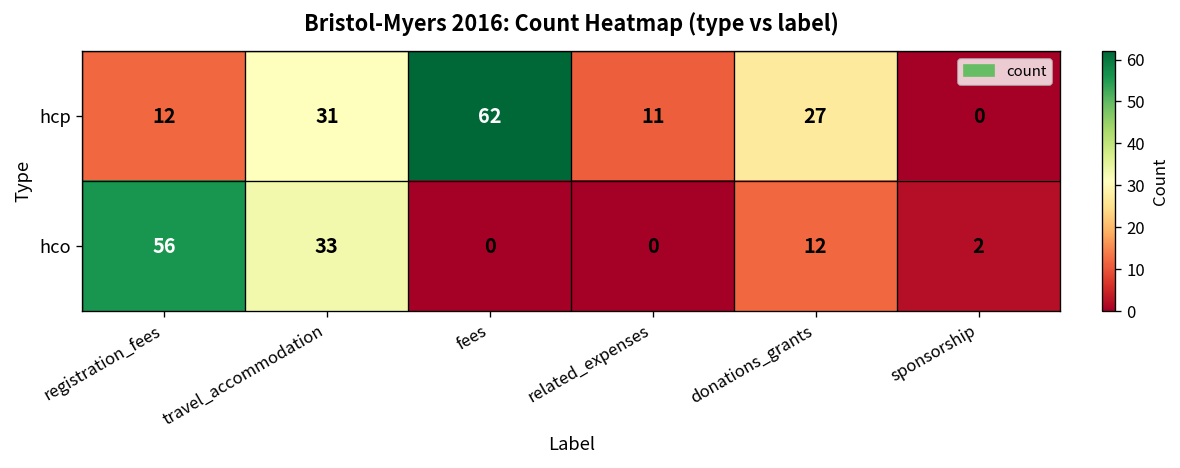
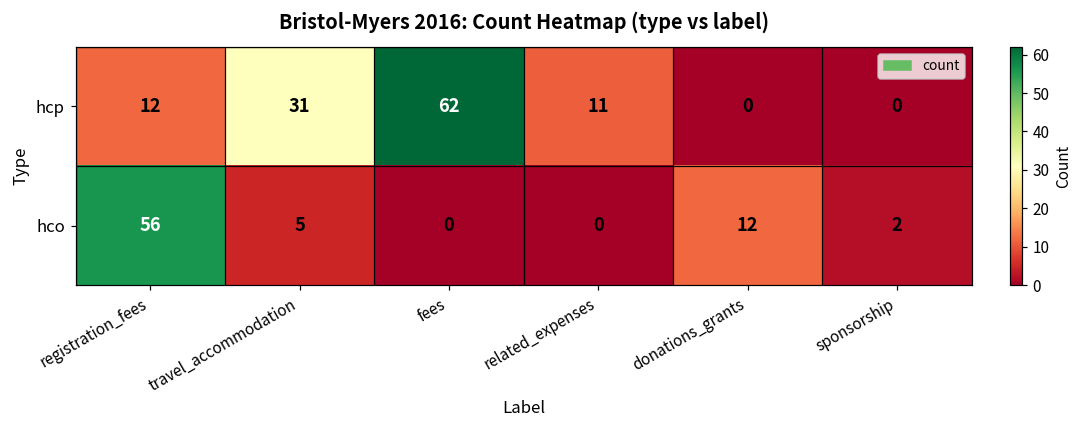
  {
    "hcp": {
      "registration_fees": 12,
      "travel_accommodation": 31,
      "fees": 62,
      "related_expenses": 11,
-     "donations_grants": 27,
+     "donations_grants": 0,
      "sponsorship": 0
    },
    "hco": {
      "registration_fees": 56,
-     "travel_accommodation": 33,
+     "travel_accommodation": 5,
      "fees": 0,
      "related_expenses": 0,
      "donations_grants": 12,
      "sponsorship": 2
    }
  }
